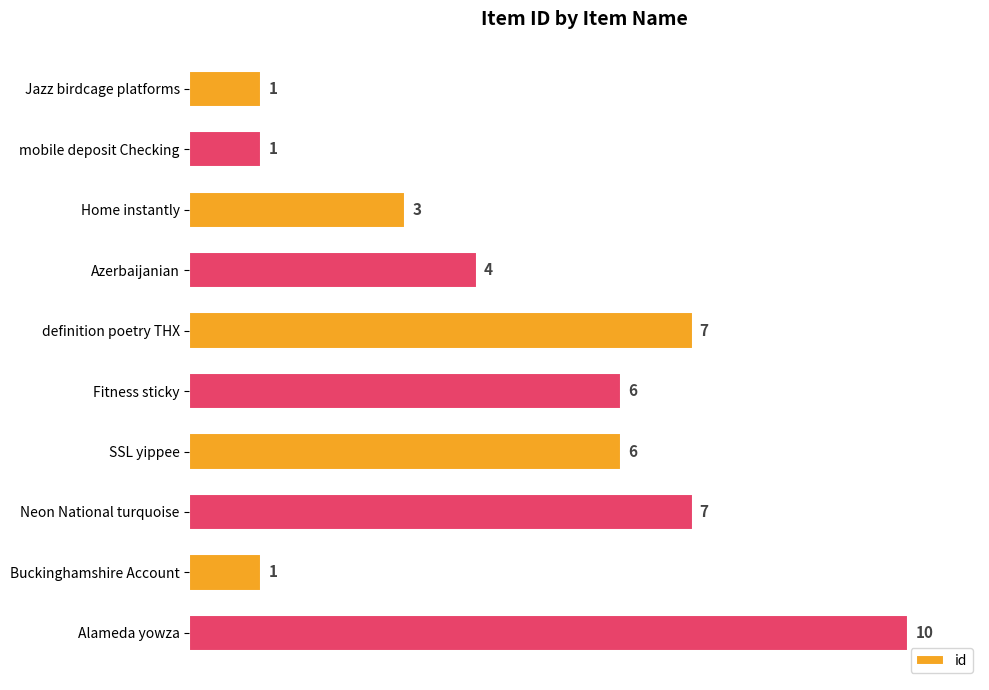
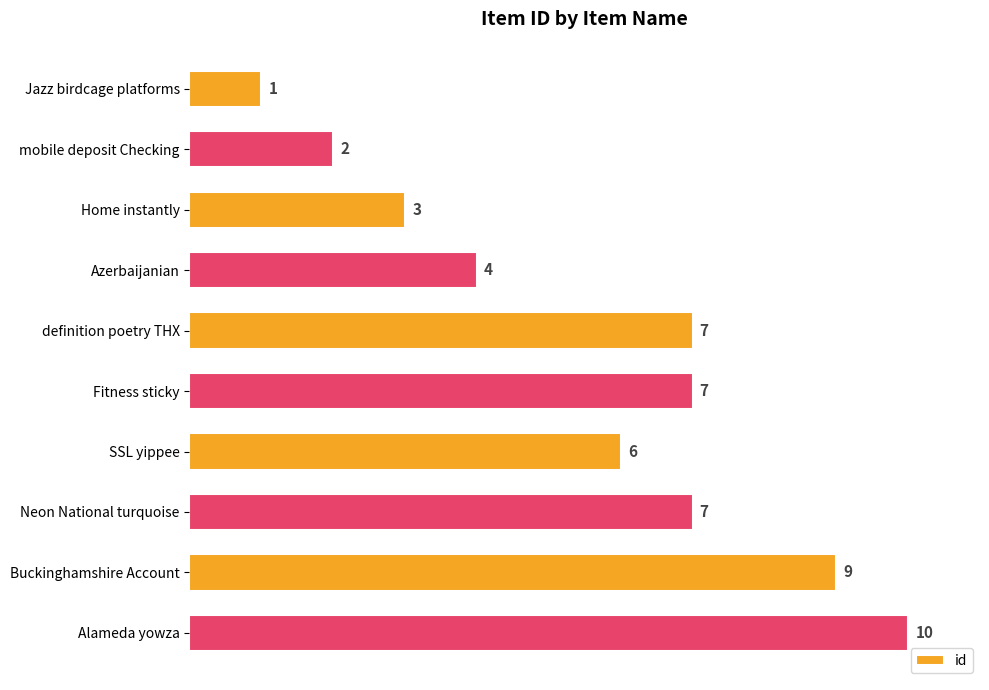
  {
    "Jazz birdcage platforms": 1,
-   "mobile deposit Checking": 1,
+   "mobile deposit Checking": 2,
    "Home instantly": 3,
    "Azerbaijanian": 4,
    "definition poetry THX": 7,
-   "Fitness sticky": 6,
+   "Fitness sticky": 7,
    "SSL yippee": 6,
    "Neon National turquoise": 7,
-   "Buckinghamshire Account": 1,
+   "Buckinghamshire Account": 9,
    "Alameda yowza": 10
  }
